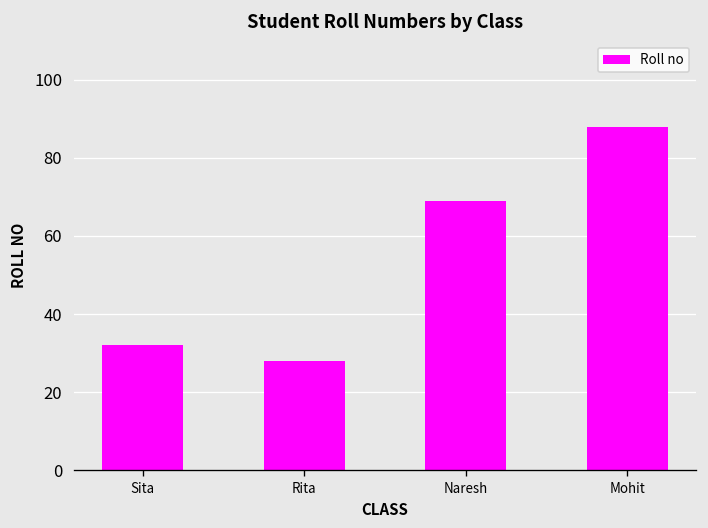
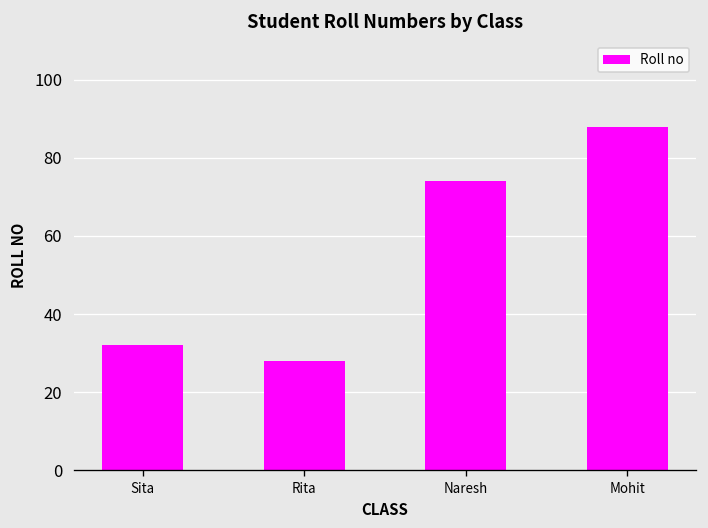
  {
    "Sita": 32,
    "Rita": 28,
-   "Naresh": 69,
+   "Naresh": 74,
    "Mohit": 88
  }
